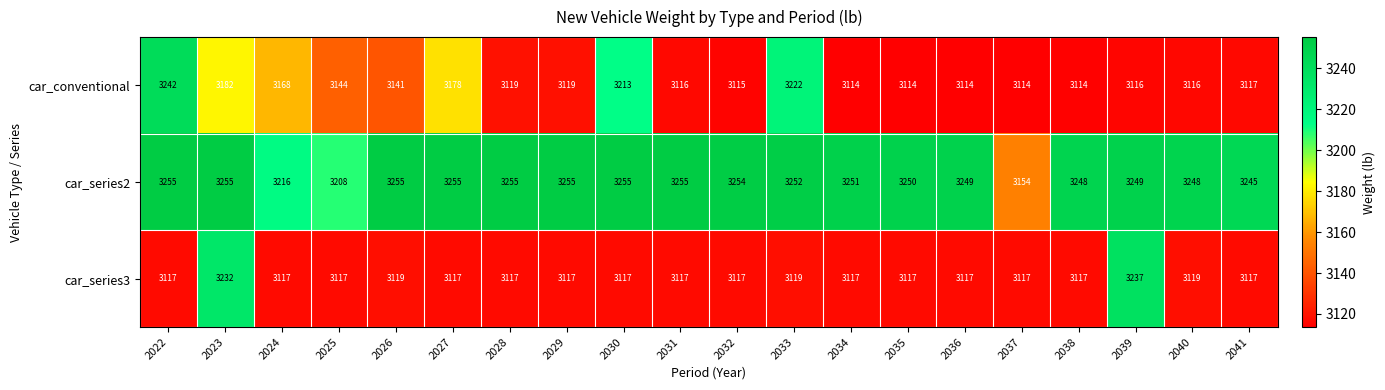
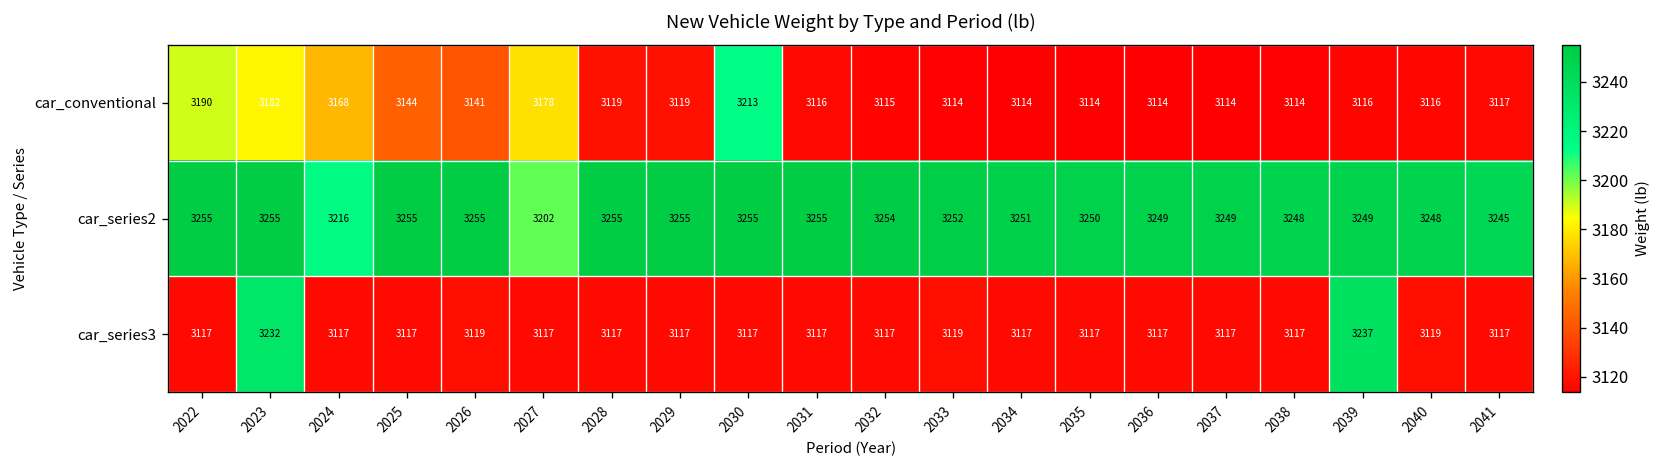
  {
    "car_conventional": {
-     "2022": 3242,
+     "2022": 3190,
      "2023": 3182,
      "2024": 3168,
      "2025": 3144,
      "2026": 3141,
      "2027": 3178,
      "2028": 3119,
      "2029": 3119,
      "2030": 3213,
      "2031": 3116,
      "2032": 3115,
-     "2033": 3222,
+     "2033": 3114,
      "2034": 3114,
      "2035": 3114,
      "2036": 3114,
      "2037": 3114,
      "2038": 3114,
      "2039": 3116,
      "2040": 3116,
      "2041": 3117
    },
    "car_series2": {
      "2022": 3255,
      "2023": 3255,
      "2024": 3216,
-     "2025": 3208,
+     "2025": 3255,
      "2026": 3255,
-     "2027": 3255,
+     "2027": 3202,
      "2028": 3255,
      "2029": 3255,
      "2030": 3255,
      "2031": 3255,
      "2032": 3254,
      "2033": 3252,
      "2034": 3251,
      "2035": 3250,
      "2036": 3249,
-     "2037": 3154,
+     "2037": 3249,
      "2038": 3248,
      "2039": 3249,
      "2040": 3248,
      "2041": 3245
    },
    "car_series3": {
      "2022": 3117,
      "2023": 3232,
      "2024": 3117,
      "2025": 3117,
      "2026": 3119,
      "2027": 3117,
      "2028": 3117,
      "2029": 3117,
      "2030": 3117,
      "2031": 3117,
      "2032": 3117,
      "2033": 3119,
      "2034": 3117,
      "2035": 3117,
      "2036": 3117,
      "2037": 3117,
      "2038": 3117,
      "2039": 3237,
      "2040": 3119,
      "2041": 3117
    }
  }
